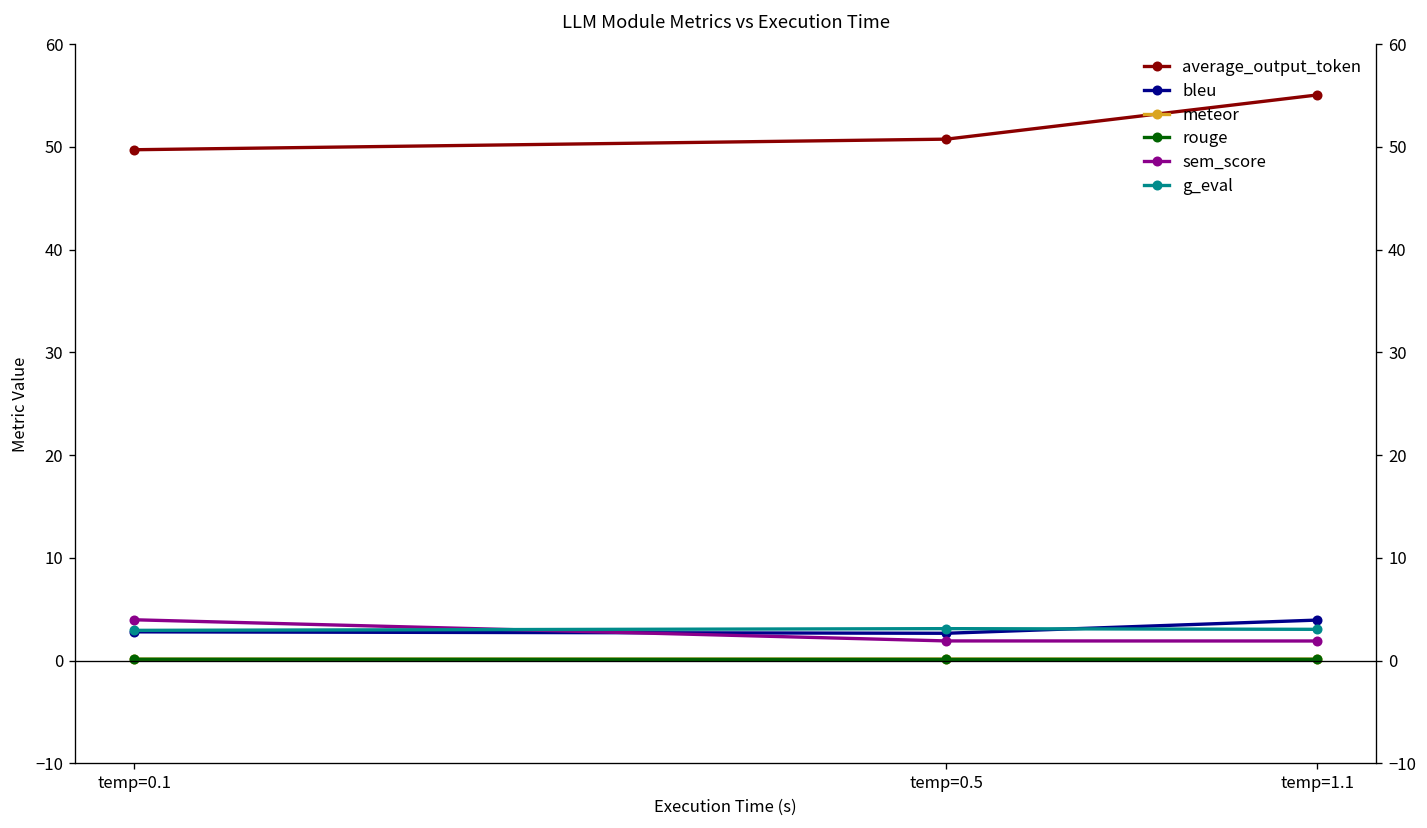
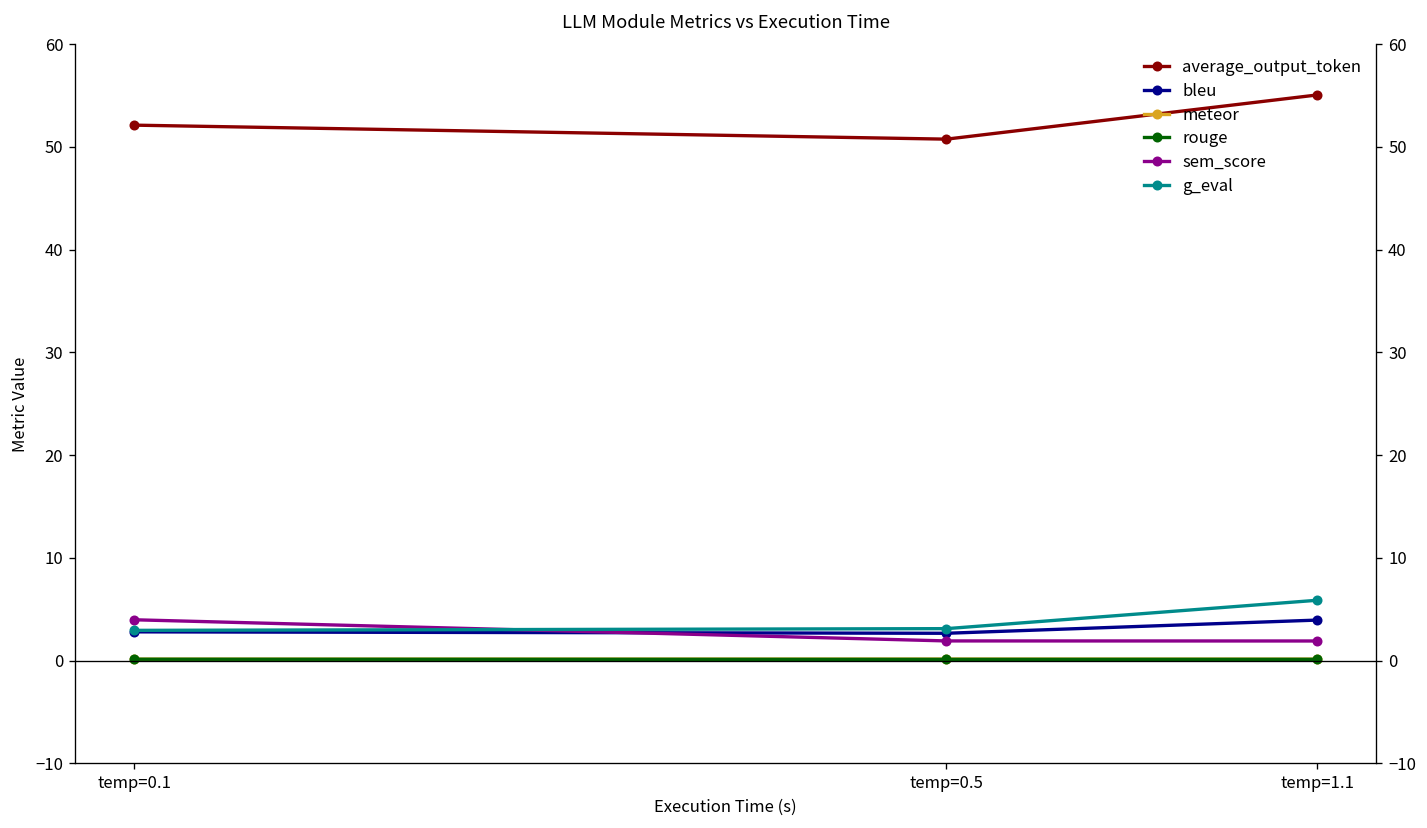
  {
    "average_output_token": {
-     "temp=0.1": 50,
+     "temp=0.1": 52,
      "temp=0.5": 51,
      "temp=1.1": 55
    },
    "bleu": {
      "temp=0.5": 3,
      "temp=1.1": 4
    },
    "sem_score": {
      "temp=0.1": 4,
      "temp=0.5": 2,
      "temp=1.1": 2
    },
    "g_eval": {
      "temp=0.5": 3,
-     "temp=1.1": 3
+     "temp=1.1": 6
    }
  }
